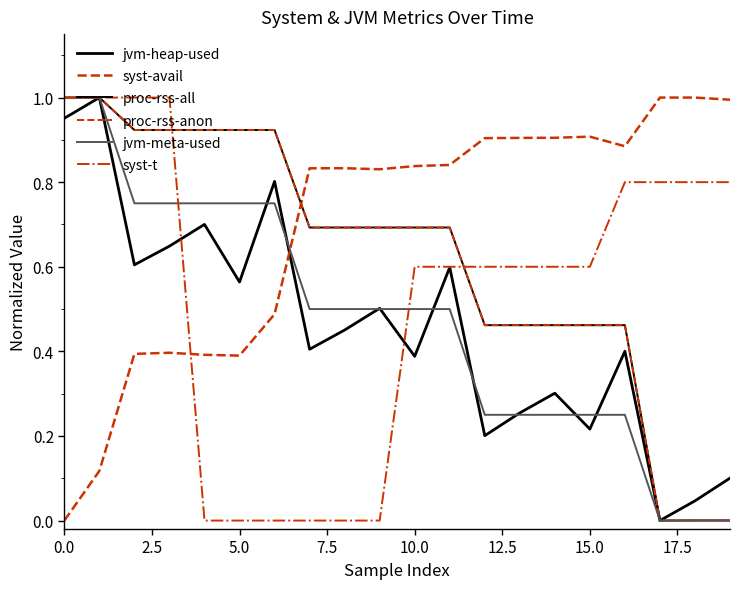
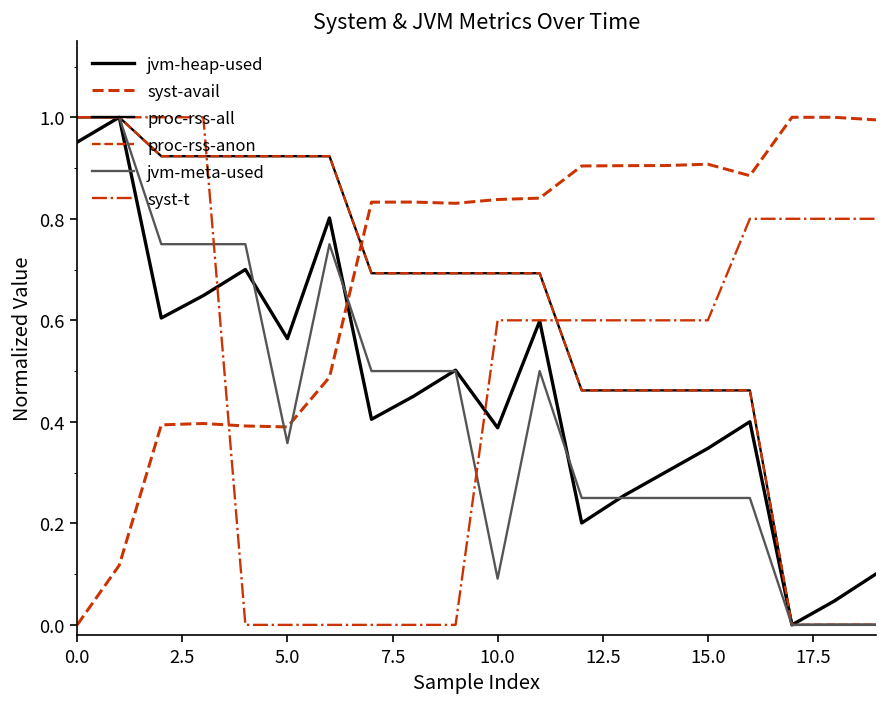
  {
    "jvm-heap-used": {
      "0.0": 0.95,
      "5.0": 0.56,
      "10.0": 0.39,
-     "15.0": 0.22
+     "15.0": 0.35
    },
    "jvm-meta-used": {
-     "5.0": 0.75,
-     "10.0": 0.50,
+     "5.0": 0.36,
+     "10.0": 0.09,
      "15.0": 0.25
    }
  }
